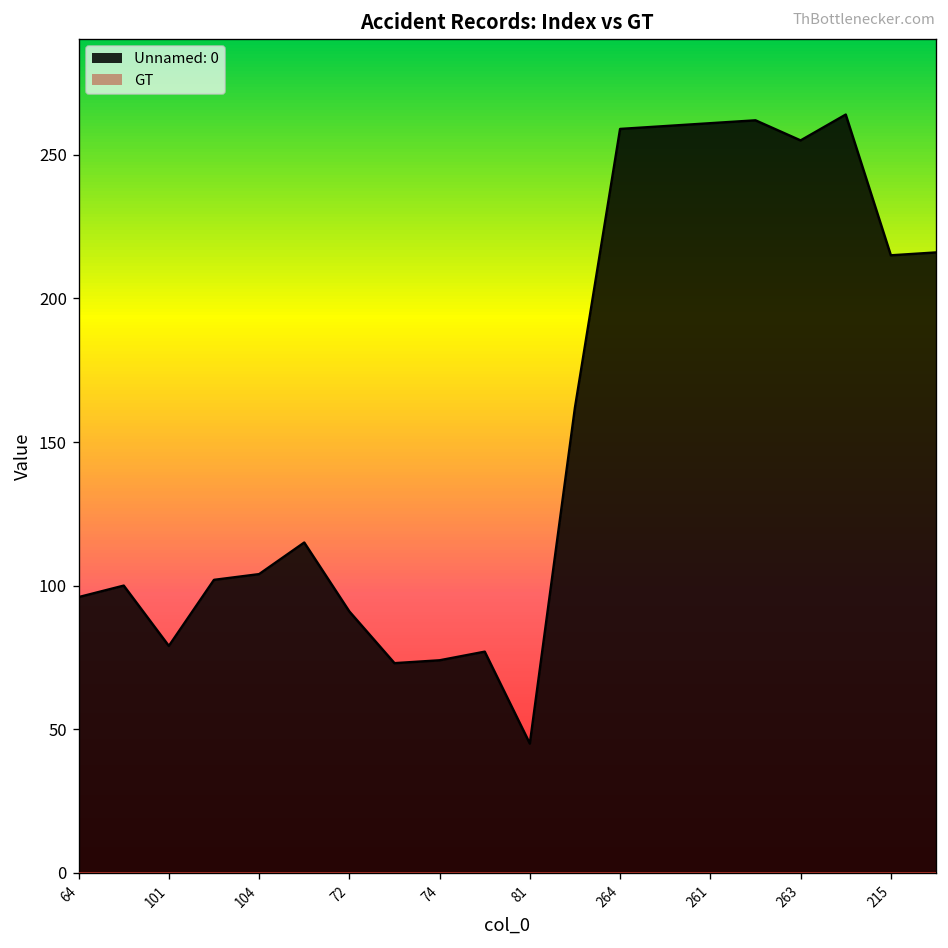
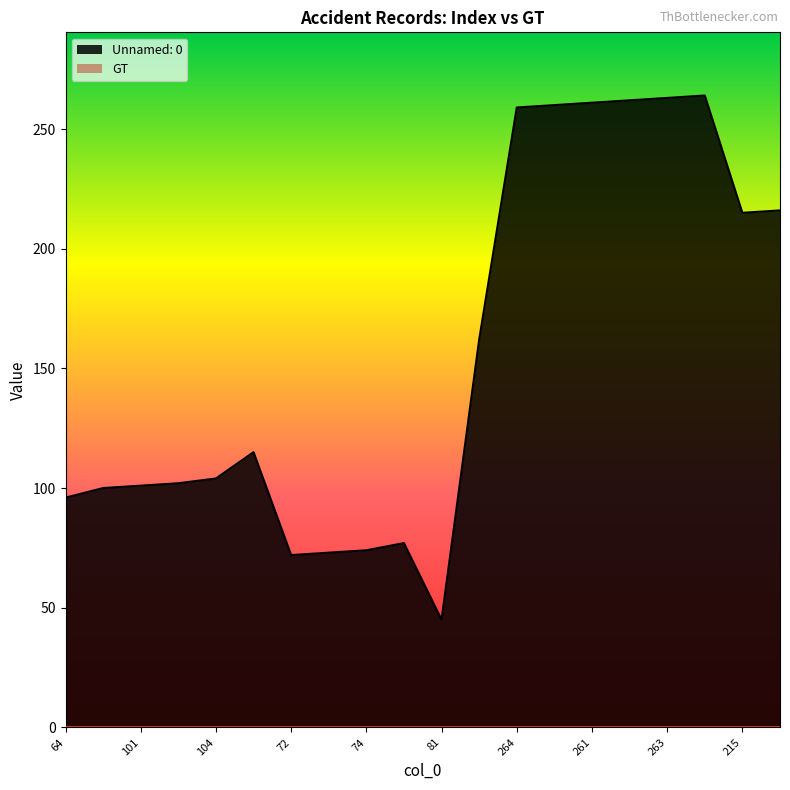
  {
    "Unnamed: 0": {
      "64": 96,
-     "101": 79,
+     "101": 101,
      "104": 104,
-     "72": 91,
+     "72": 72,
      "74": 74,
      "81": 45,
      "264": 259,
      "261": 261,
-     "263": 255,
+     "263": 263,
      "215": 215
    },
    "GT": {
      "64": 0,
      "101": 0,
      "104": 0,
      "72": 0,
      "74": 0,
      "81": 0,
      "264": 0,
      "261": 0,
      "263": 0,
      "215": 0
    }
  }
